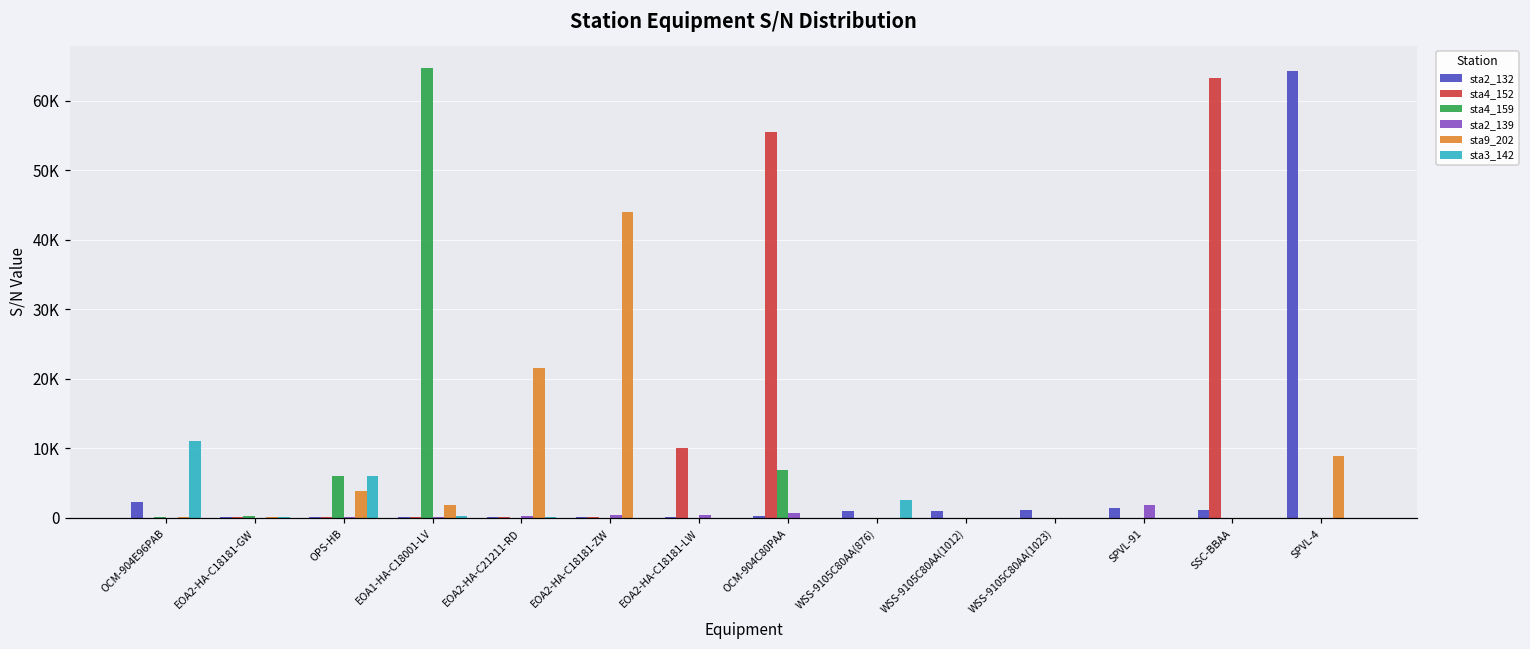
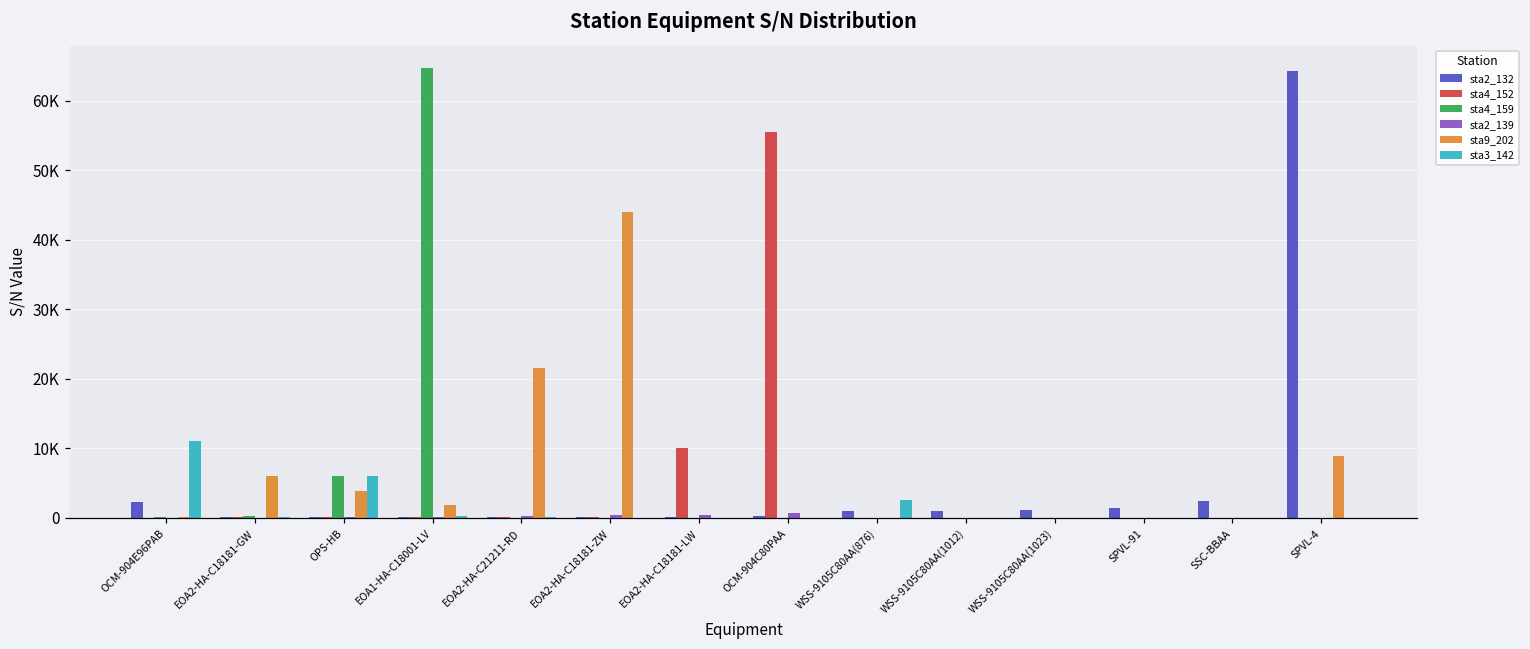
  {
    "sta2_132": {
      "OCM-904E96PAB": 2000,
      "WSS-9105C80AA(876)": 1000,
      "WSS-9105C80AA(1012)": 1000,
      "WSS-9105C80AA(1023)": 1000,
      "SPVL-91": 1000,
-     "SSC-BBAA": 1000,
+     "SSC-BBAA": 2000,
      "SPVL-4": 64000
    },
    "sta4_152": {
      "EOA2-HA-C18181-LW": 10000,
      "OCM-904C80PAA": 56000,
      "WSS-9105C80AA(876)": 0,
      "WSS-9105C80AA(1012)": 0,
      "WSS-9105C80AA(1023)": 0,
      "SPVL-91": 0,
-     "SSC-BBAA": 63000,
+     "SSC-BBAA": 0,
      "SPVL-4": 0
    },
    "sta4_159": {
      "OPS-HB": 6000,
      "EOA1-HA-C18001-LV": 65000,
      "EOA2-HA-C21211-RD": 0,
      "EOA2-HA-C18181-ZW": 0,
      "EOA2-HA-C18181-LW": 0,
-     "OCM-904C80PAA": 7000,
+     "OCM-904C80PAA": 0,
      "WSS-9105C80AA(876)": 0,
      "WSS-9105C80AA(1012)": 0,
      "WSS-9105C80AA(1023)": 0,
      "SPVL-91": 0,
      "SSC-BBAA": 0,
      "SPVL-4": 0
    },
    "sta2_139": {
      "OCM-904E96PAB": 0,
      "EOA2-HA-C18181-LW": 0,
      "OCM-904C80PAA": 1000,
      "WSS-9105C80AA(876)": 0,
      "WSS-9105C80AA(1012)": 0,
      "WSS-9105C80AA(1023)": 0,
-     "SPVL-91": 2000,
+     "SPVL-91": 0,
      "SSC-BBAA": 0,
      "SPVL-4": 0
    },
    "sta9_202": {
-     "EOA2-HA-C18181-GW": 0,
+     "EOA2-HA-C18181-GW": 6000,
      "OPS-HB": 4000,
      "EOA1-HA-C18001-LV": 2000,
      "EOA2-HA-C21211-RD": 22000,
      "EOA2-HA-C18181-ZW": 44000,
      "EOA2-HA-C18181-LW": 0,
      "OCM-904C80PAA": 0,
      "WSS-9105C80AA(876)": 0,
      "WSS-9105C80AA(1012)": 0,
      "WSS-9105C80AA(1023)": 0,
      "SPVL-91": 0,
      "SSC-BBAA": 0,
      "SPVL-4": 9000
    },
    "sta3_142": {
      "OCM-904E96PAB": 11000,
      "OPS-HB": 6000,
      "EOA2-HA-C18181-LW": 0,
      "OCM-904C80PAA": 0,
      "WSS-9105C80AA(876)": 3000,
      "WSS-9105C80AA(1012)": 0,
      "WSS-9105C80AA(1023)": 0,
      "SPVL-91": 0,
      "SSC-BBAA": 0,
      "SPVL-4": 0
    }
  }
